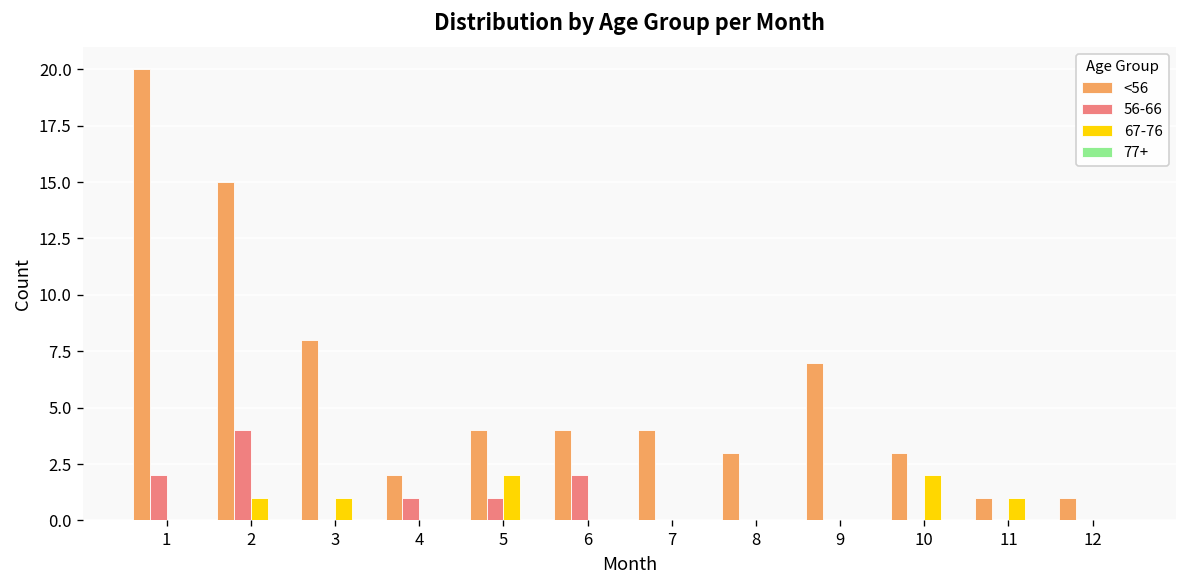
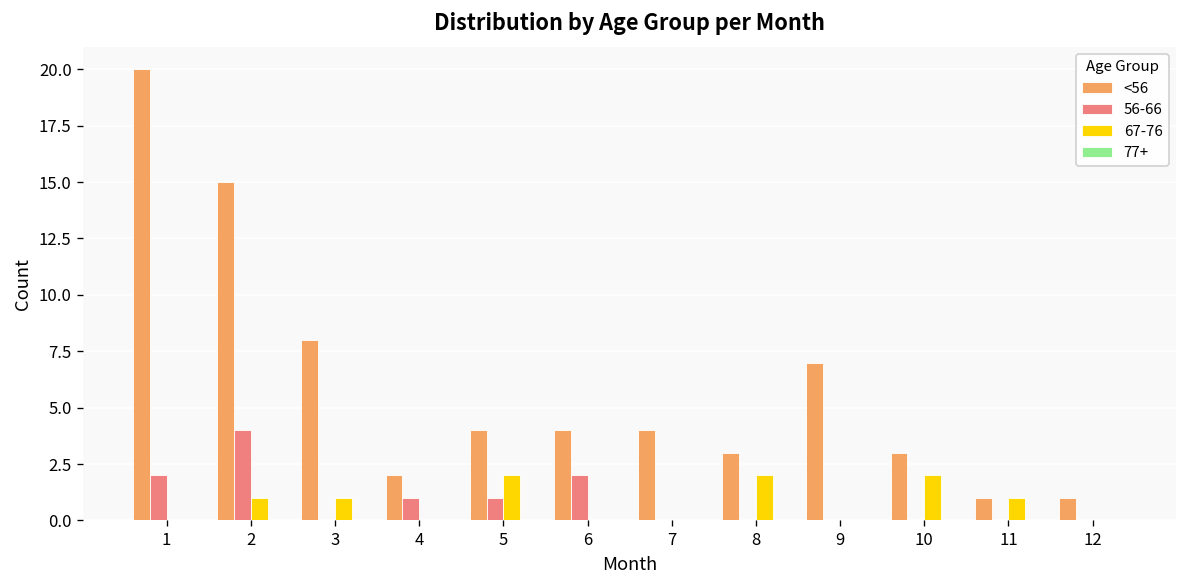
  {
    "67-76": {
      "1": 0,
      "2": 1,
      "3": 1,
      "4": 0,
      "5": 2,
      "6": 0,
      "7": 0,
-     "8": 0,
+     "8": 2,
      "9": 0,
      "10": 2,
      "11": 1,
      "12": 0
    },
    "77+": {
      "1": 0,
      "2": 0,
      "3": 0,
      "4": 0,
      "5": 0,
      "6": 0,
      "7": 0,
      "8": 0,
      "9": 0,
      "10": 0,
      "11": 0,
      "12": 0
    }
  }
